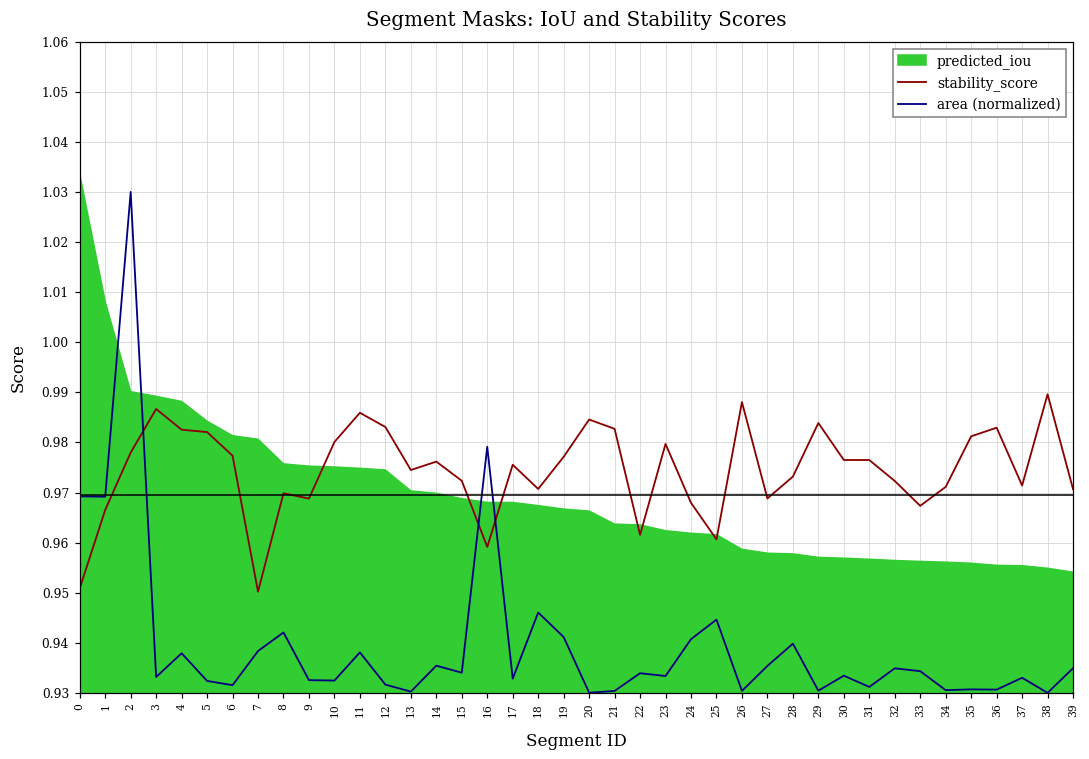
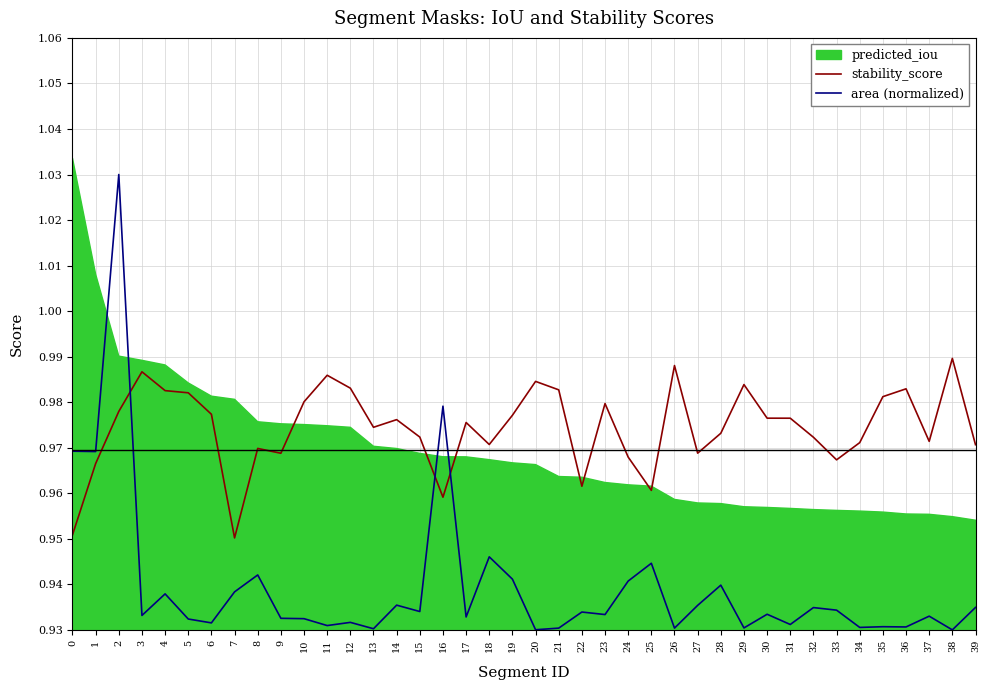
  {
    "stability_score": {
      "0": 0.951,
      "1": 0.967,
      "2": 0.978,
      "3": 0.987,
      "4": 0.983,
      "5": 0.982,
      "6": 0.977,
      "7": 0.950,
      "8": 0.970,
      "9": 0.969,
      "10": 0.980,
      "11": 0.986,
      "12": 0.983,
      "13": 0.974,
      "14": 0.976,
      "15": 0.972,
      "16": 0.959,
      "17": 0.976,
      "18": 0.971,
      "19": 0.977,
      "20": 0.985,
      "21": 0.983,
      "22": 0.962,
      "23": 0.980,
      "24": 0.968,
      "25": 0.961,
      "26": 0.988,
      "27": 0.969,
      "28": 0.973,
      "29": 0.984,
      "30": 0.976,
      "31": 0.976,
      "32": 0.972,
      "33": 0.967,
      "34": 0.971,
      "35": 0.981,
      "36": 0.983,
      "37": 0.971,
      "38": 0.990,
      "39": 0.971
    },
    "predicted_iou": {
      "0": 1.034,
      "1": 1.008,
      "2": 0.990,
      "3": 0.989,
      "4": 0.988,
      "5": 0.984,
      "6": 0.981,
      "7": 0.981,
      "8": 0.976,
      "9": 0.975,
      "10": 0.975,
      "11": 0.975,
      "12": 0.974,
      "13": 0.970,
      "14": 0.970,
      "15": 0.969,
      "16": 0.968,
      "17": 0.968,
      "18": 0.967,
      "19": 0.967,
      "20": 0.966,
      "21": 0.964,
      "22": 0.964,
      "23": 0.962,
      "24": 0.962,
      "25": 0.962,
      "26": 0.959,
      "27": 0.958,
      "28": 0.958,
      "29": 0.957,
      "30": 0.957,
      "31": 0.957,
      "32": 0.956,
      "33": 0.956,
      "34": 0.956,
      "35": 0.956,
      "36": 0.955,
      "37": 0.955,
      "38": 0.955,
      "39": 0.954
    },
    "area (normalized)": {
      "0": 0.969,
      "1": 0.969,
      "2": 1.030,
      "3": 0.933,
      "4": 0.938,
      "5": 0.932,
      "6": 0.932,
      "7": 0.938,
      "8": 0.942,
      "9": 0.933,
      "10": 0.932,
-     "11": 0.938,
+     "11": 0.931,
      "12": 0.932,
      "13": 0.930,
      "14": 0.935,
      "15": 0.934,
      "16": 0.979,
      "17": 0.933,
      "18": 0.946,
      "19": 0.941,
      "20": 0.930,
      "21": 0.930,
      "22": 0.934,
      "23": 0.933,
      "24": 0.941,
      "25": 0.945,
      "26": 0.930,
      "27": 0.935,
      "28": 0.940,
      "29": 0.930,
      "30": 0.933,
      "31": 0.931,
      "32": 0.935,
      "33": 0.934,
      "34": 0.931,
      "35": 0.931,
      "36": 0.931,
      "37": 0.933,
      "38": 0.930,
      "39": 0.935
    }
  }
